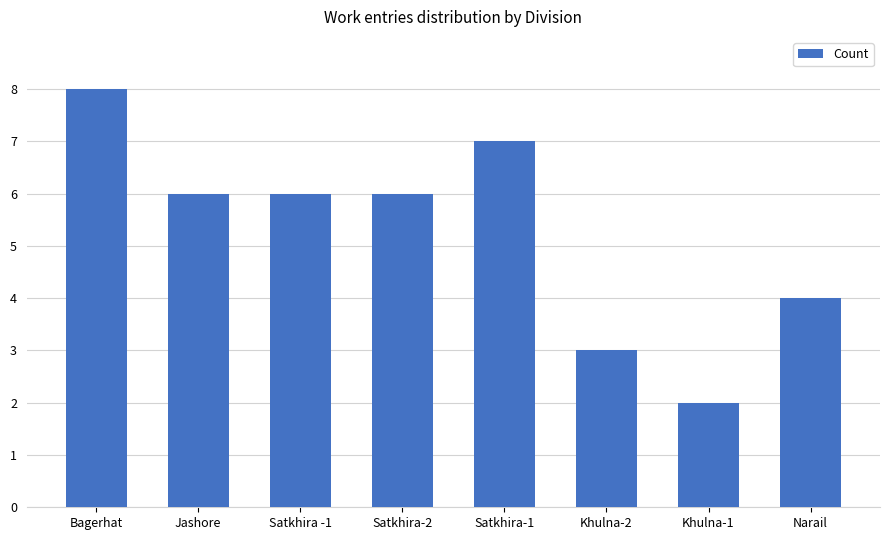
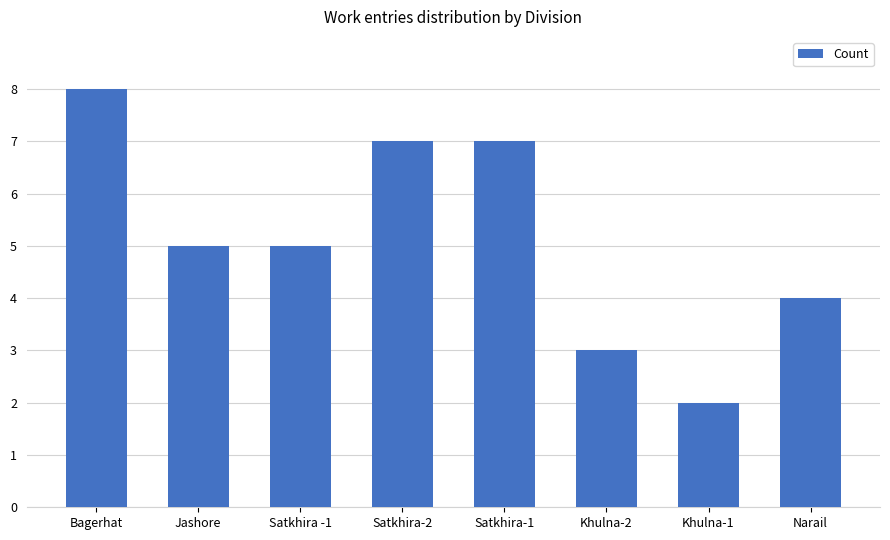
  {
    "Bagerhat": 8,
-   "Jashore": 6,
-   "Satkhira -1": 6,
-   "Satkhira-2": 6,
+   "Jashore": 5,
+   "Satkhira -1": 5,
+   "Satkhira-2": 7,
    "Satkhira-1": 7,
    "Khulna-2": 3,
    "Khulna-1": 2,
    "Narail": 4
  }
